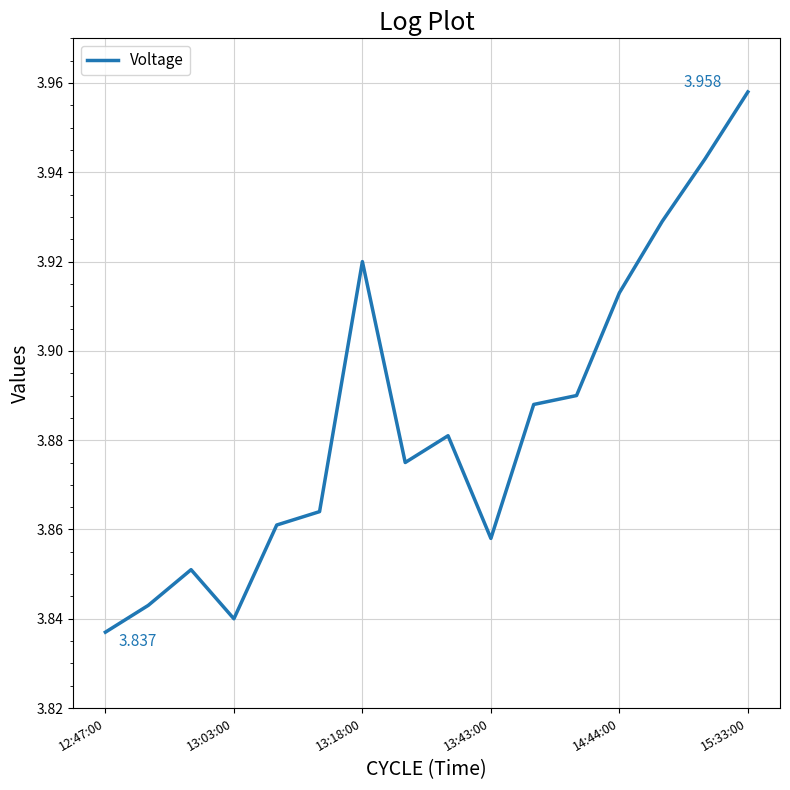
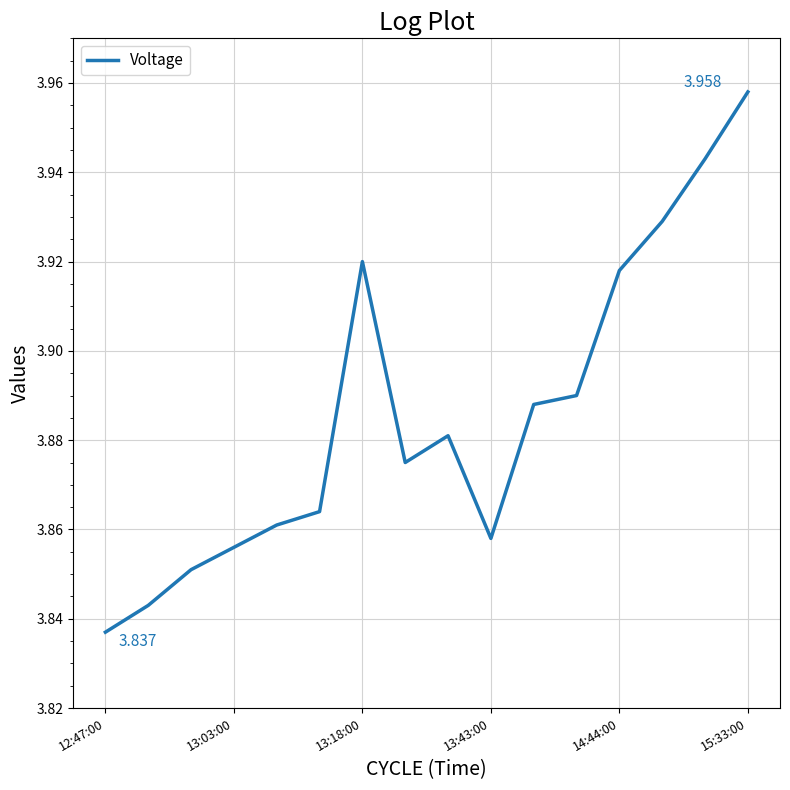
  {
-   "13:03:00": 3.840,
+   "13:03:00": 3.856,
    "13:18:00": 3.920,
    "13:43:00": 3.858,
-   "14:44:00": 3.913,
+   "14:44:00": 3.918,
    "15:33:00": 3.958
  }
